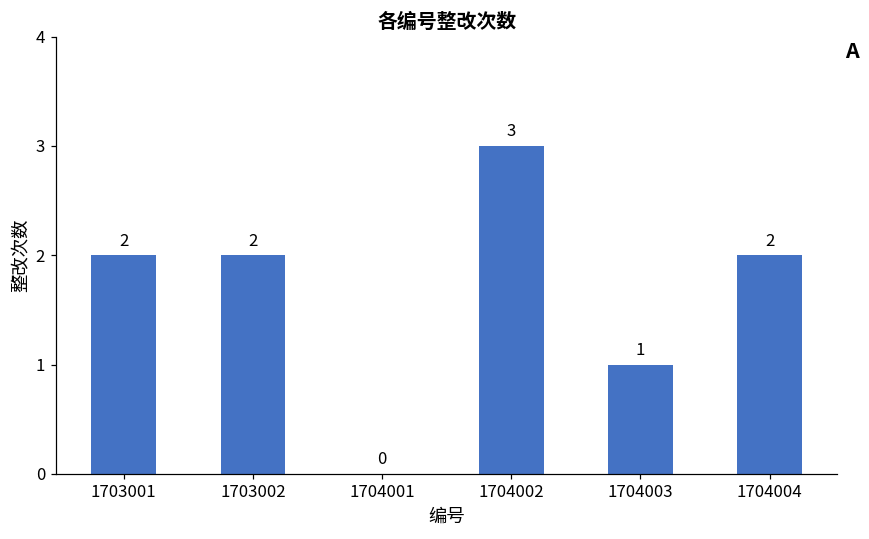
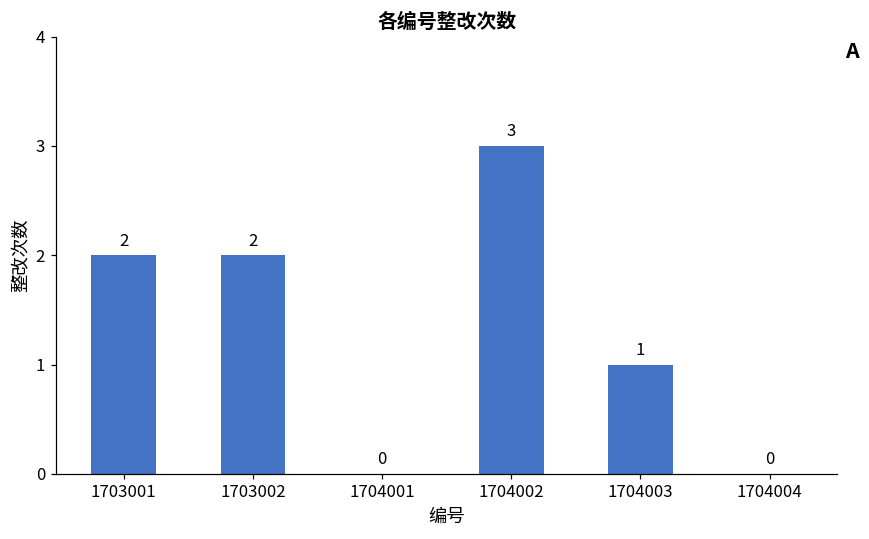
  {
    "1703001": 2,
    "1703002": 2,
    "1704001": 0,
    "1704002": 3,
    "1704003": 1,
-   "1704004": 2
+   "1704004": 0
  }
